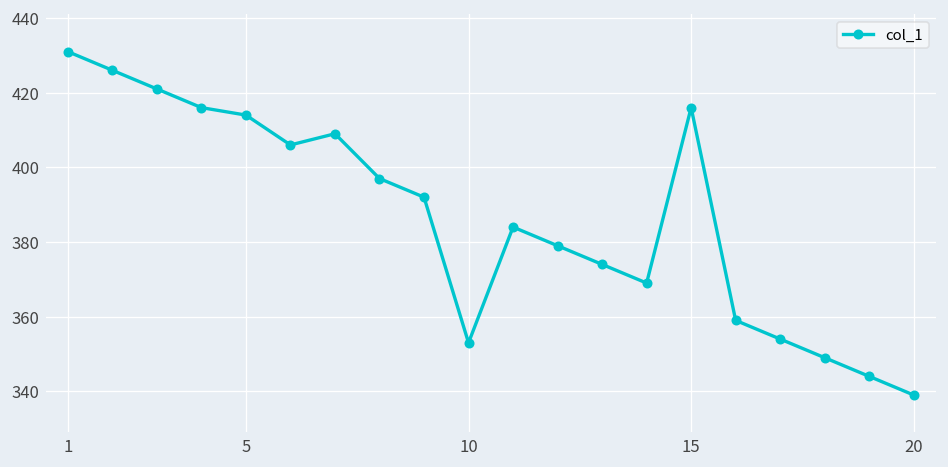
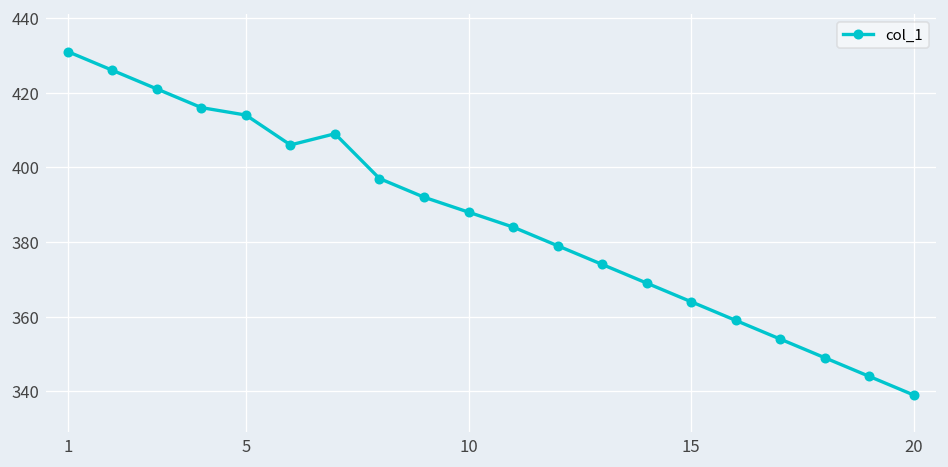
  {
    "1": 431,
    "5": 414,
-   "10": 353,
-   "15": 416,
+   "10": 388,
+   "15": 364,
    "20": 339
  }
